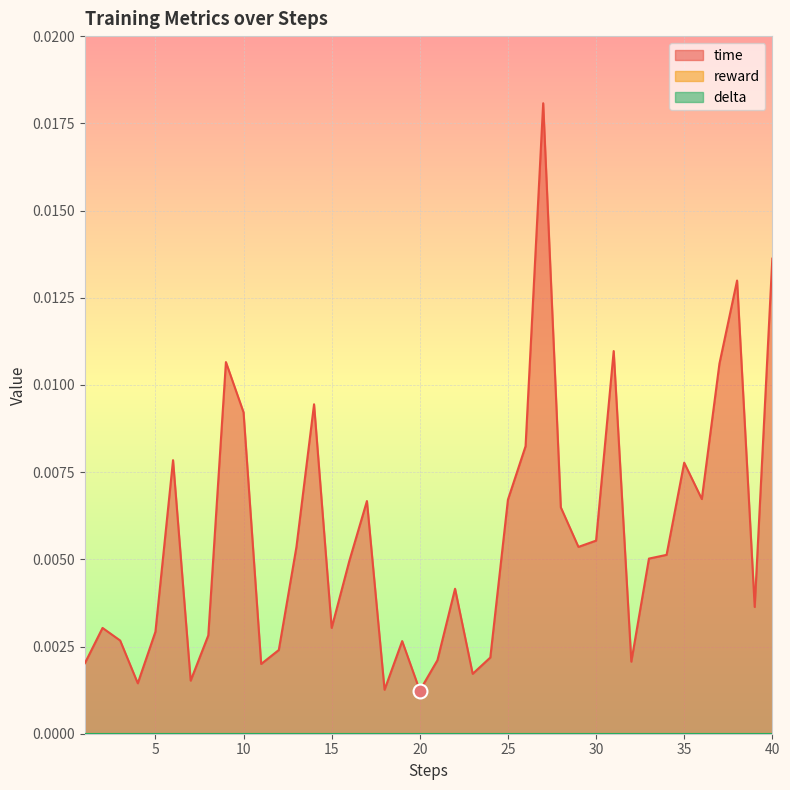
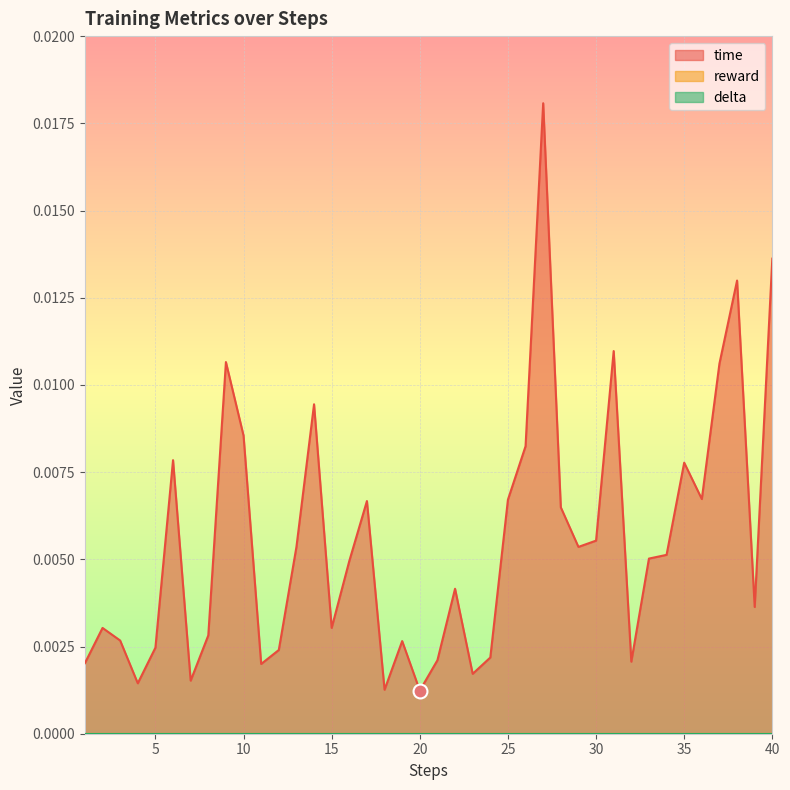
  {
    "time": {
-     "5": 0.0029,
-     "10": 0.0092,
+     "5": 0.0025,
+     "10": 0.0085,
      "15": 0.0030,
      "25": 0.0067,
      "30": 0.0055,
      "35": 0.0078,
      "40": 0.0136
    },
    "delta": {
      "5": 0.0000,
      "10": 0.0000,
      "15": 0.0000,
      "20": 0.0000,
      "25": 0.0000,
      "30": 0.0000,
      "35": 0.0000,
      "40": 0.0000
    }
  }
